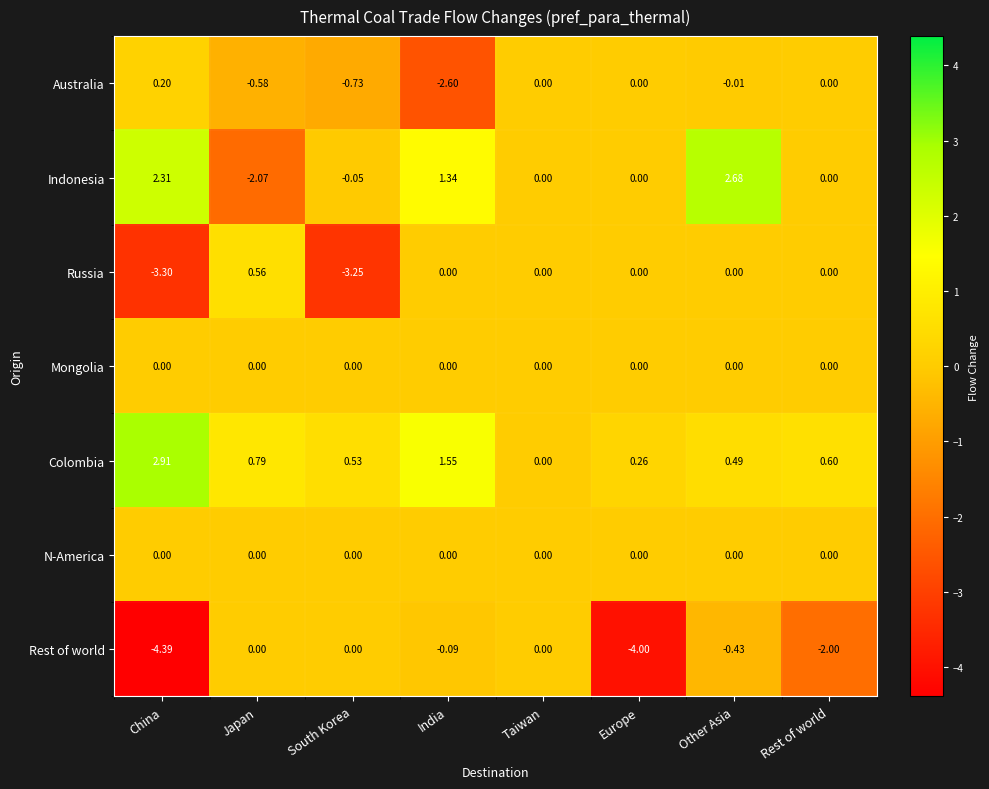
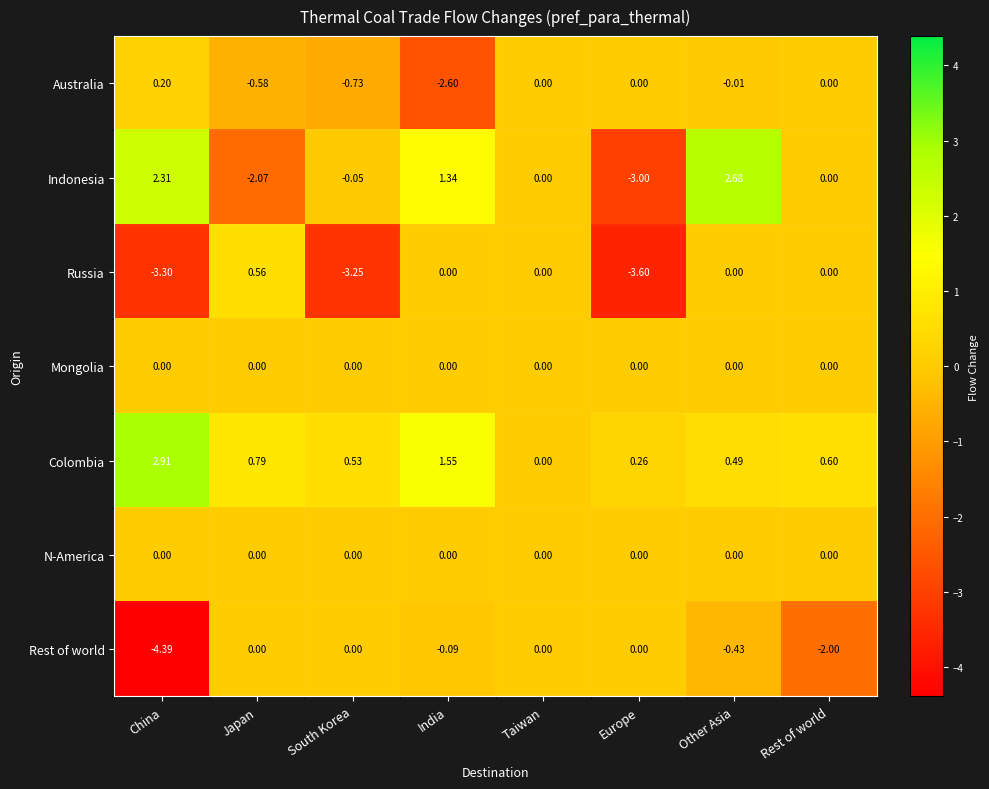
  {
    "Australia": {
      "China": 0.20,
      "Japan": -0.58,
      "South Korea": -0.73,
      "India": -2.60,
      "Taiwan": 0.00,
      "Europe": 0.00,
      "Other Asia": -0.01,
      "Rest of world": 0.00
    },
    "Indonesia": {
      "China": 2.31,
      "Japan": -2.07,
      "South Korea": -0.05,
      "India": 1.34,
      "Taiwan": 0.00,
-     "Europe": 0.00,
+     "Europe": -3.00,
      "Other Asia": 2.68,
      "Rest of world": 0.00
    },
    "Russia": {
      "China": -3.30,
      "Japan": 0.56,
      "South Korea": -3.25,
      "India": 0.00,
      "Taiwan": 0.00,
-     "Europe": 0.00,
+     "Europe": -3.60,
      "Other Asia": 0.00,
      "Rest of world": 0.00
    },
    "Mongolia": {
      "China": 0.00,
      "Japan": 0.00,
      "South Korea": 0.00,
      "India": 0.00,
      "Taiwan": 0.00,
      "Europe": 0.00,
      "Other Asia": 0.00,
      "Rest of world": 0.00
    },
    "Colombia": {
      "China": 2.91,
      "Japan": 0.79,
      "South Korea": 0.53,
      "India": 1.55,
      "Taiwan": 0.00,
      "Europe": 0.26,
      "Other Asia": 0.49,
      "Rest of world": 0.60
    },
    "N-America": {
      "China": 0.00,
      "Japan": 0.00,
      "South Korea": 0.00,
      "India": 0.00,
      "Taiwan": 0.00,
      "Europe": 0.00,
      "Other Asia": 0.00,
      "Rest of world": 0.00
    },
    "Rest of world": {
      "China": -4.39,
      "Japan": 0.00,
      "South Korea": 0.00,
      "India": -0.09,
      "Taiwan": 0.00,
-     "Europe": -4.00,
+     "Europe": 0.00,
      "Other Asia": -0.43,
      "Rest of world": -2.00
    }
  }
